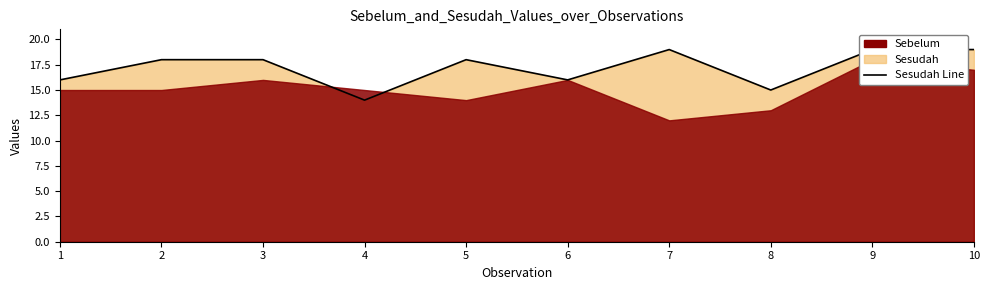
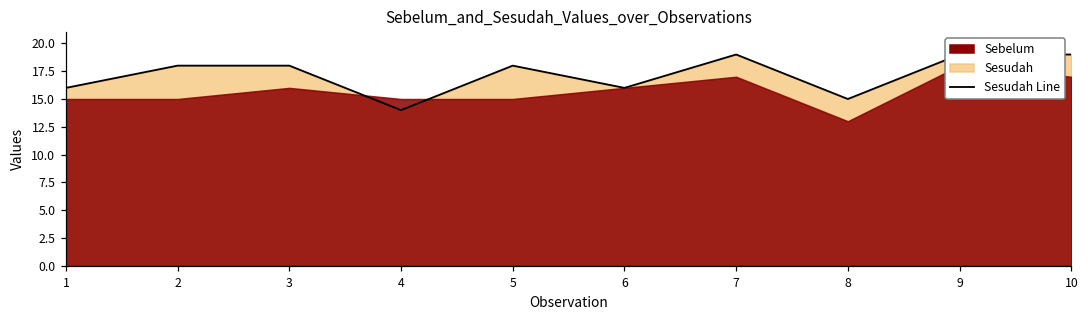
  {
    "Sesudah": {
      "1": 16,
      "2": 18,
      "3": 18,
      "4": 14,
      "5": 18,
      "7": 19,
      "8": 15,
      "10": 19
    },
    "Sebelum": {
      "1": 15,
      "2": 15,
      "3": 16,
      "4": 15,
-     "5": 14,
-     "7": 12,
+     "5": 15,
+     "7": 17,
      "8": 13,
      "10": 17
    }
  }
